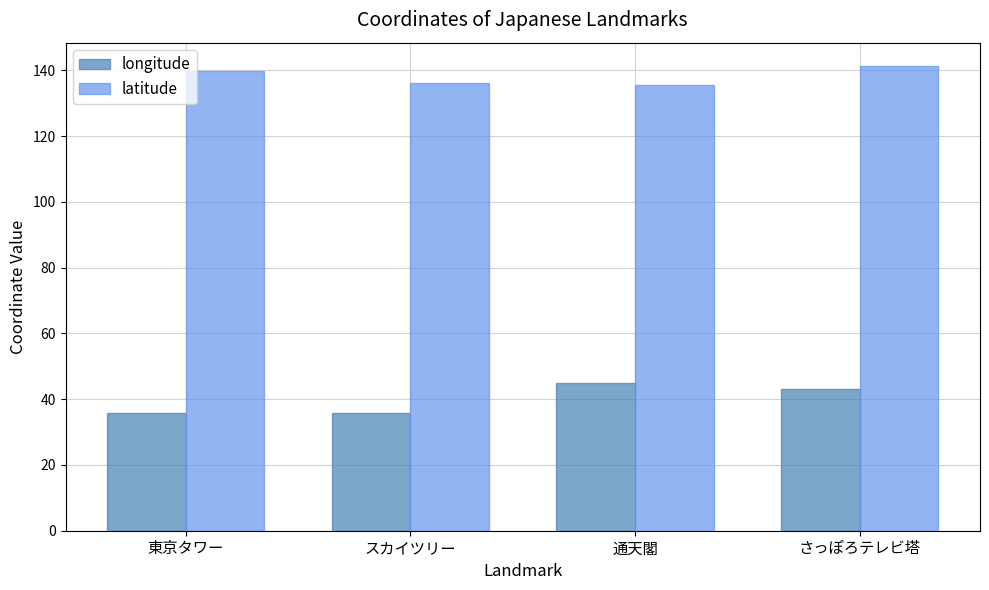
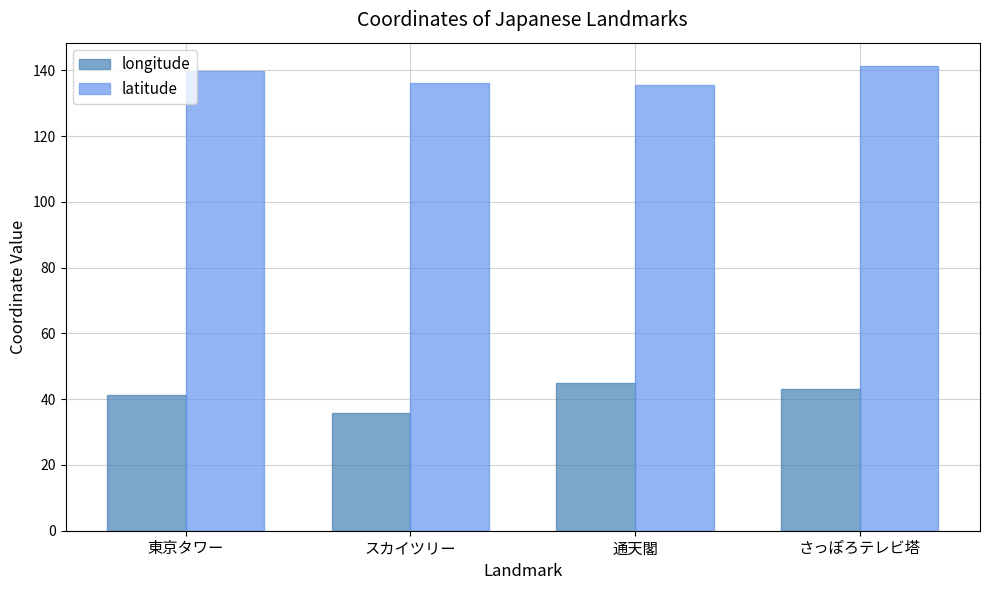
  {
    "longitude": {
-     "東京タワー": 36,
+     "東京タワー": 41,
      "スカイツリー": 36,
      "通天閣": 45,
      "さっぽろテレビ塔": 43
    },
    "latitude": {
      "東京タワー": 140,
      "スカイツリー": 136,
      "通天閣": 136,
      "さっぽろテレビ塔": 141
    }
  }
